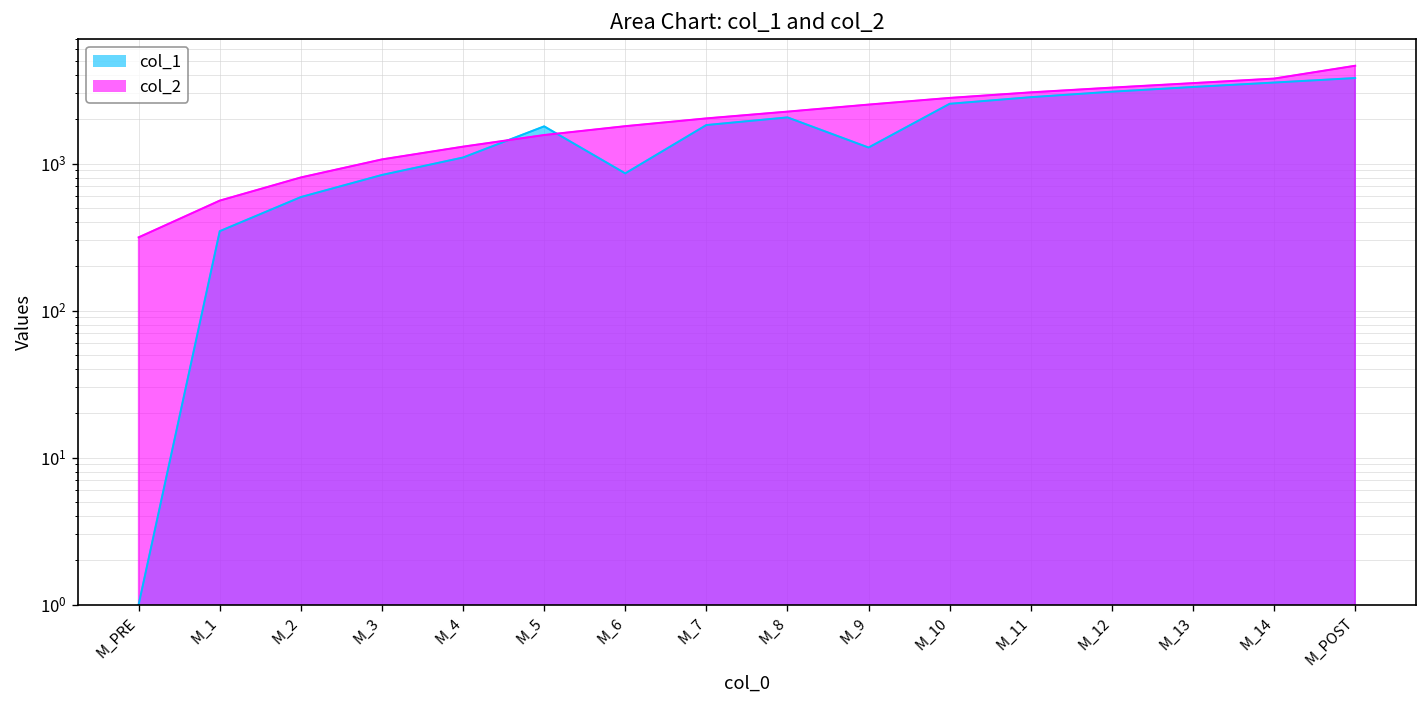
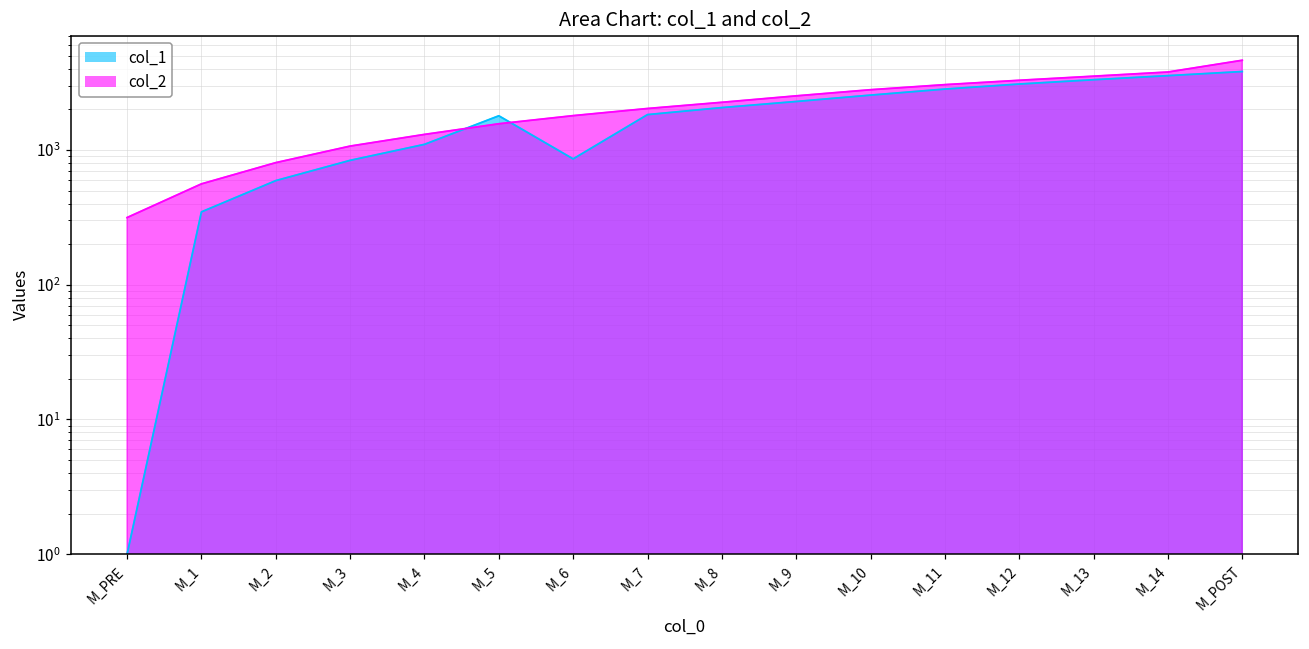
  {
    "col_1": {
      "M_PRE": 1,
      "M_1": 350,
      "M_2": 600,
      "M_3": 800,
      "M_4": 1100,
      "M_5": 1800,
      "M_6": 900,
      "M_7": 1800,
      "M_8": 2100,
-     "M_9": 1300,
+     "M_9": 2300,
      "M_10": 2600,
      "M_11": 2800,
      "M_12": 3100,
      "M_13": 3300,
      "M_14": 3600,
      "M_POST": 3800
    },
    "col_2": {
      "M_PRE": 320,
      "M_1": 600,
      "M_2": 800,
      "M_3": 1100,
      "M_4": 1300,
      "M_5": 1600,
      "M_6": 1800,
      "M_7": 2000,
      "M_8": 2300,
      "M_9": 2500,
      "M_10": 2800,
      "M_11": 3100,
      "M_12": 3300,
      "M_13": 3500,
      "M_14": 3800,
      "M_POST": 4600
    }
  }
